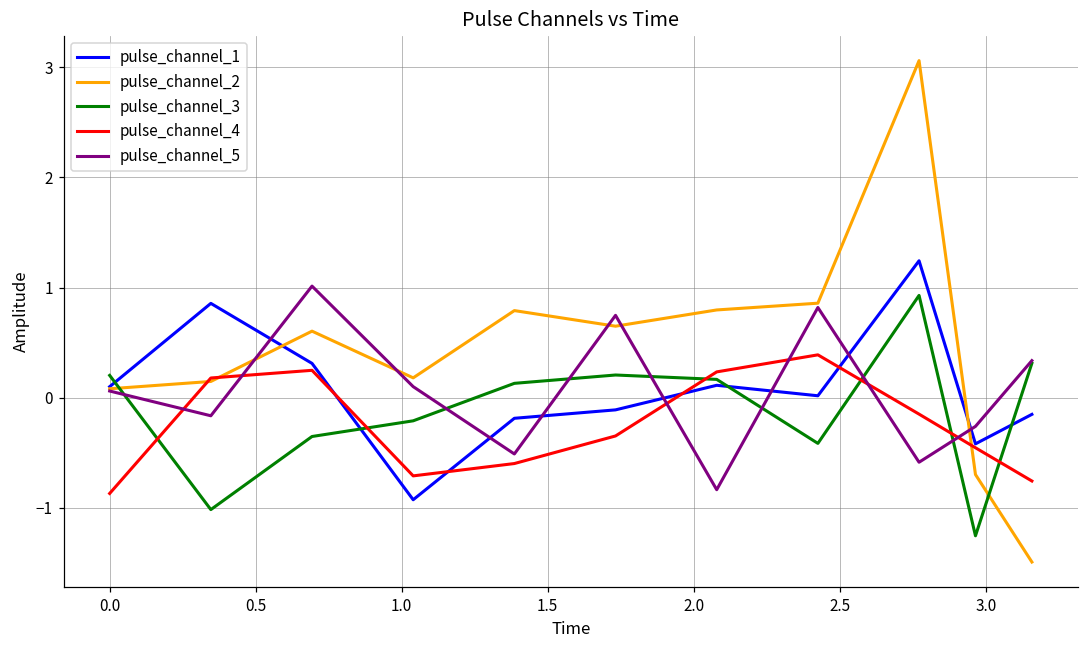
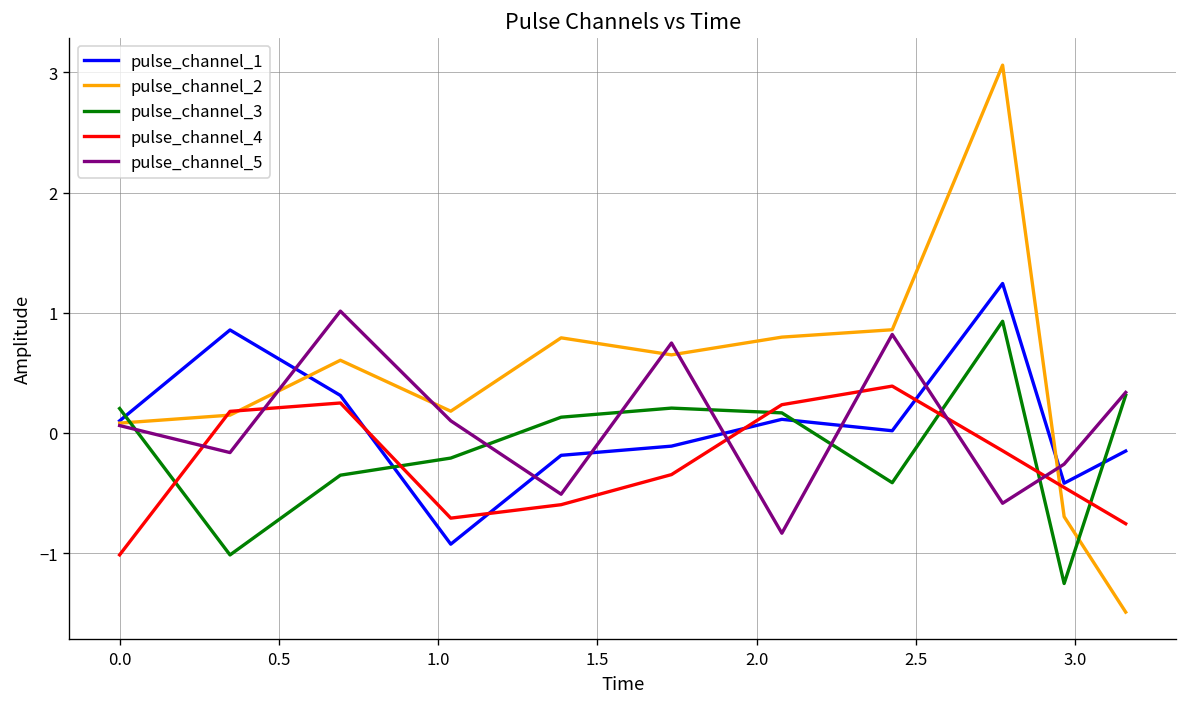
  {
    "pulse_channel_3": {
      "0.0": 0.20
    },
    "pulse_channel_4": {
-     "0.0": -0.87
+     "0.0": -1.01
    }
  }
